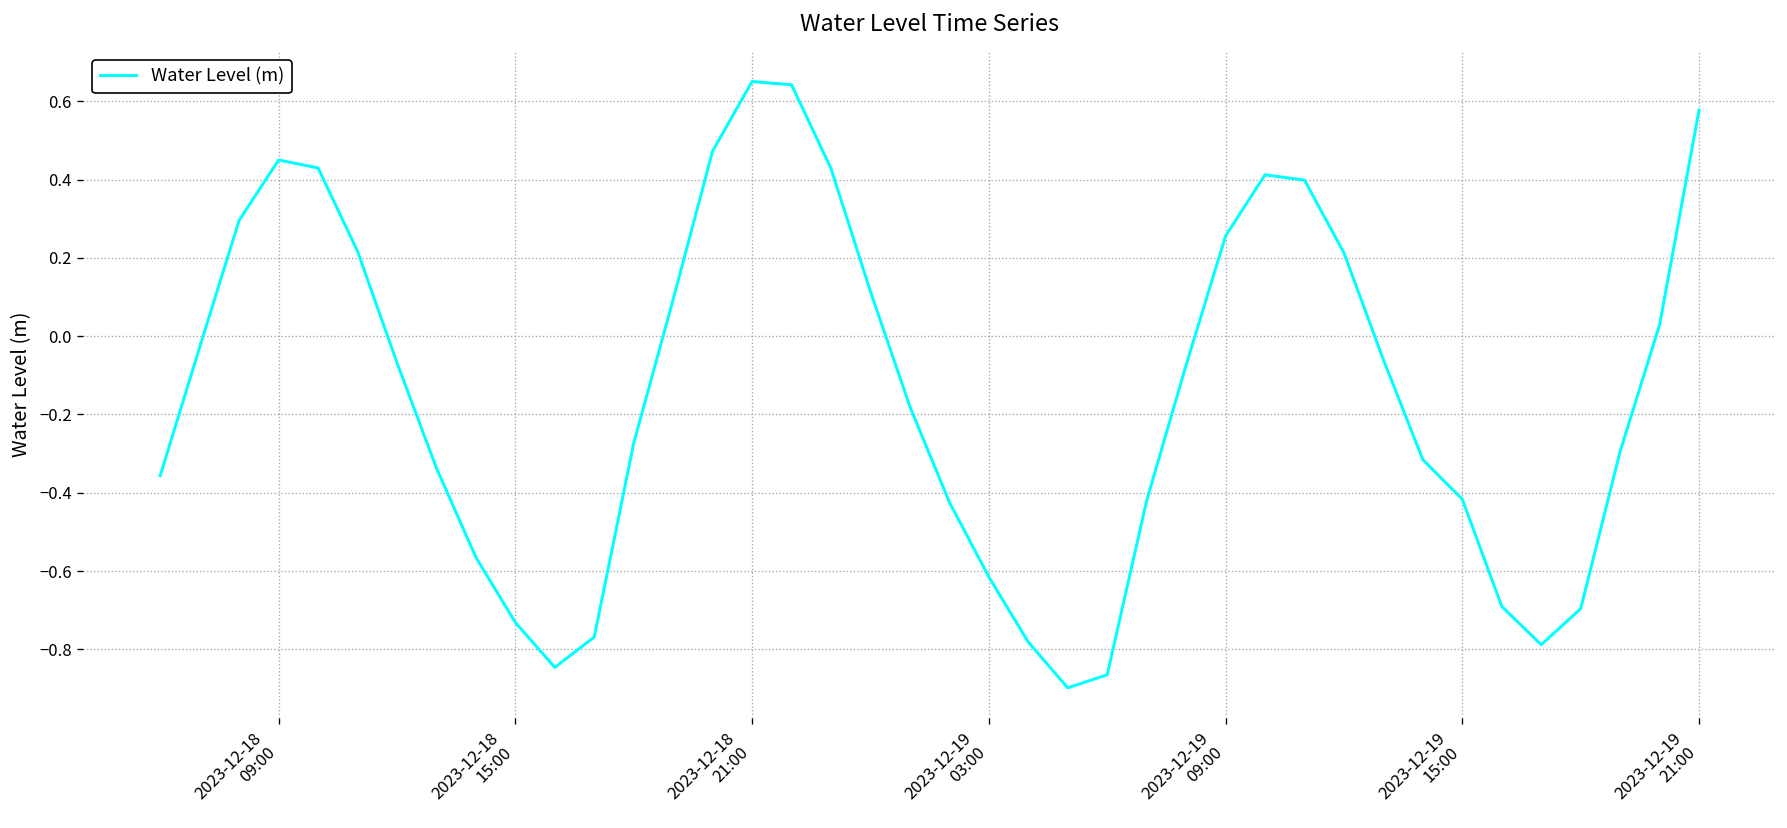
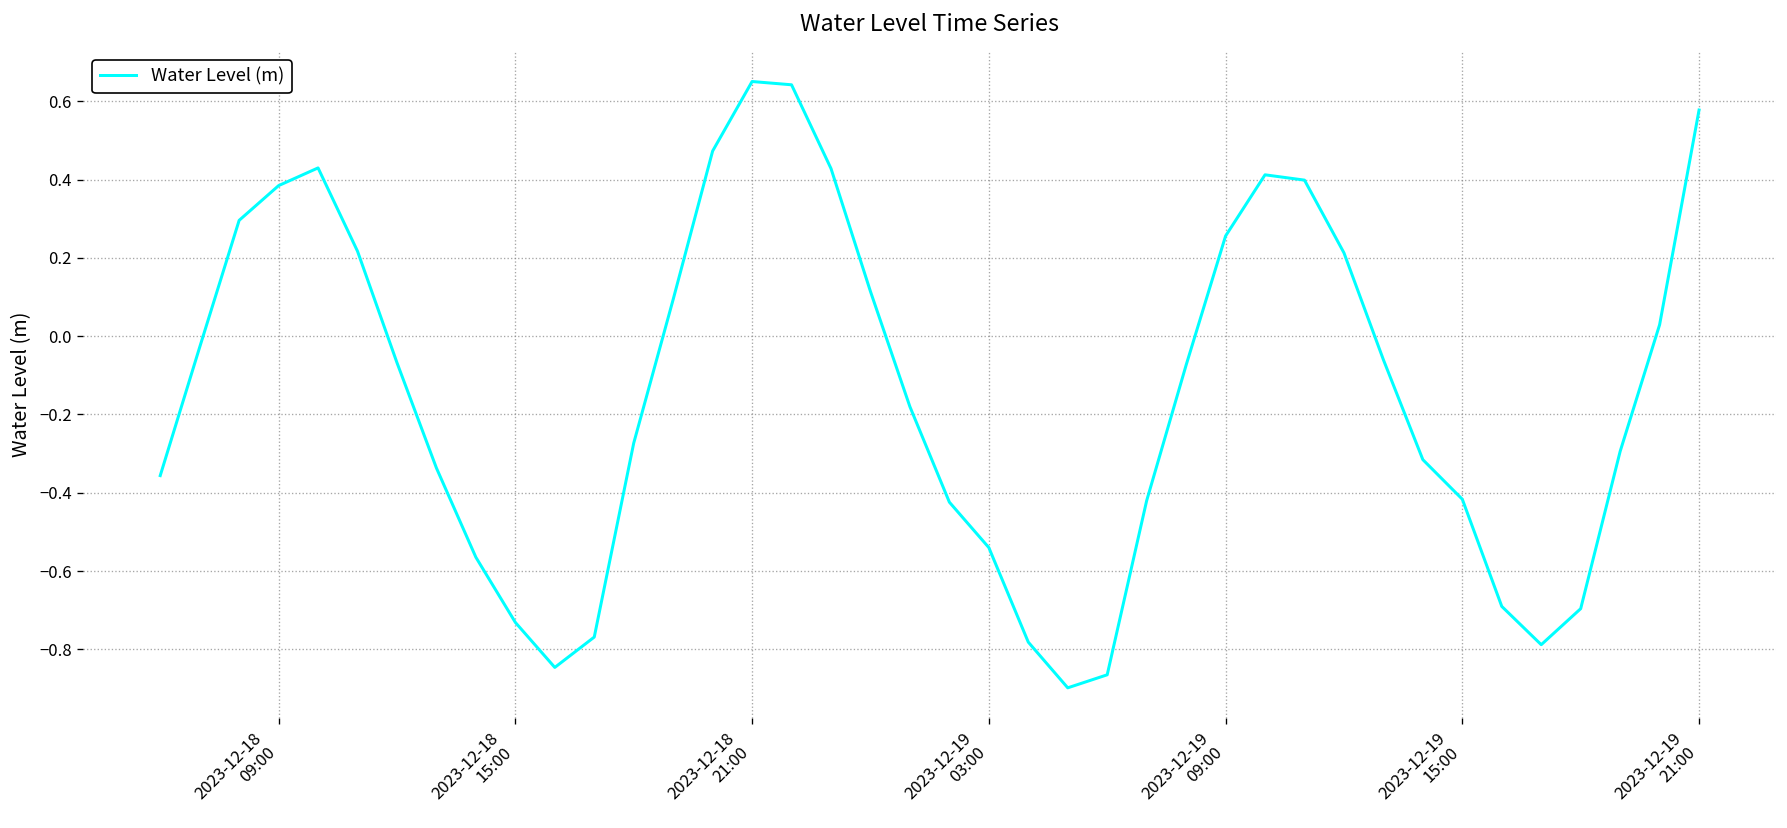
  {
-   "2023-12-18 09:00": 0.45,
+   "2023-12-18 09:00": 0.38,
    "2023-12-18 15:00": -0.73,
    "2023-12-18 21:00": 0.65,
-   "2023-12-19 03:00": -0.61,
+   "2023-12-19 03:00": -0.54,
    "2023-12-19 09:00": 0.26,
    "2023-12-19 15:00": -0.42,
    "2023-12-19 21:00": 0.58
  }
